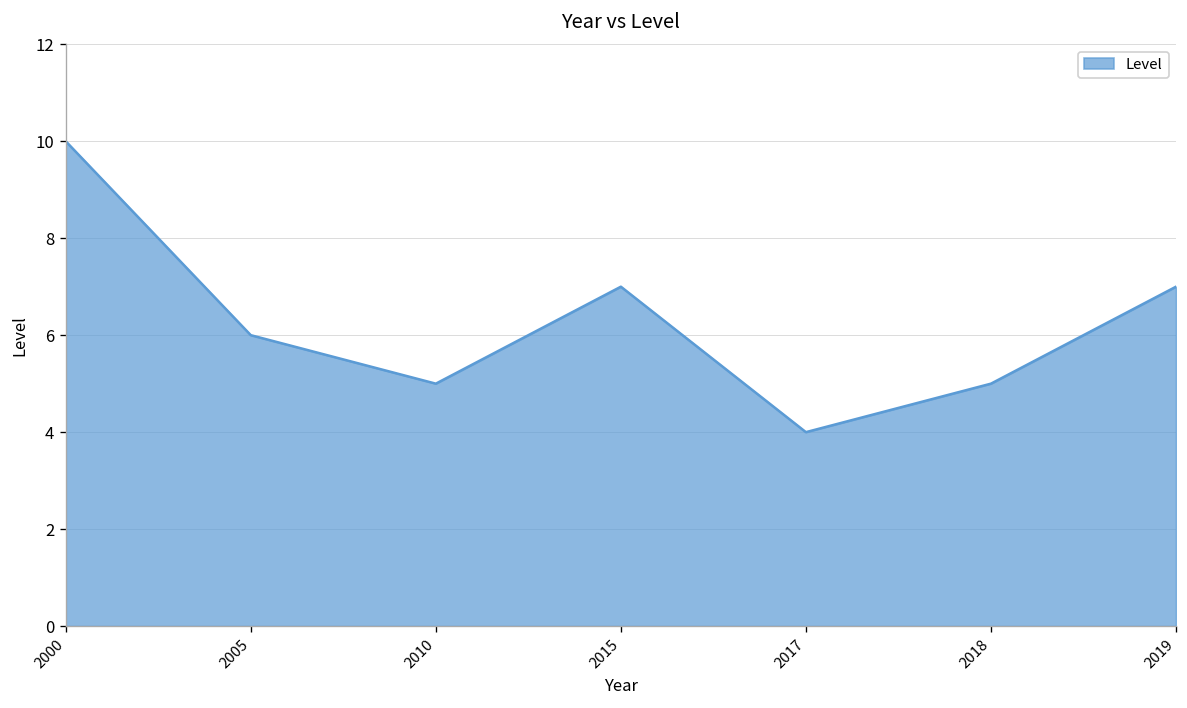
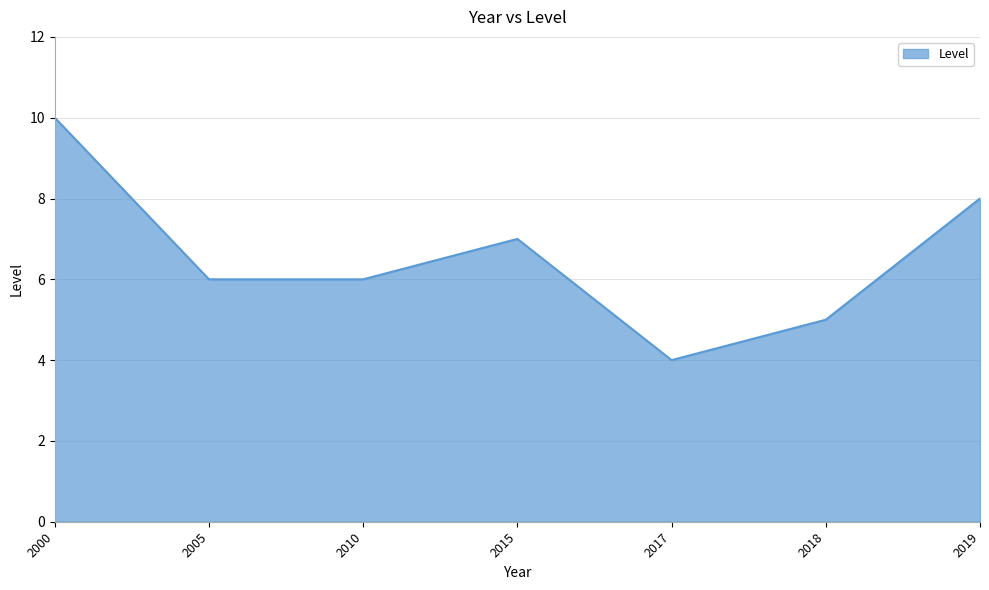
  {
    "2000": 10,
    "2005": 6,
-   "2010": 5,
+   "2010": 6,
    "2015": 7,
    "2017": 4,
    "2018": 5,
-   "2019": 7
+   "2019": 8
  }
